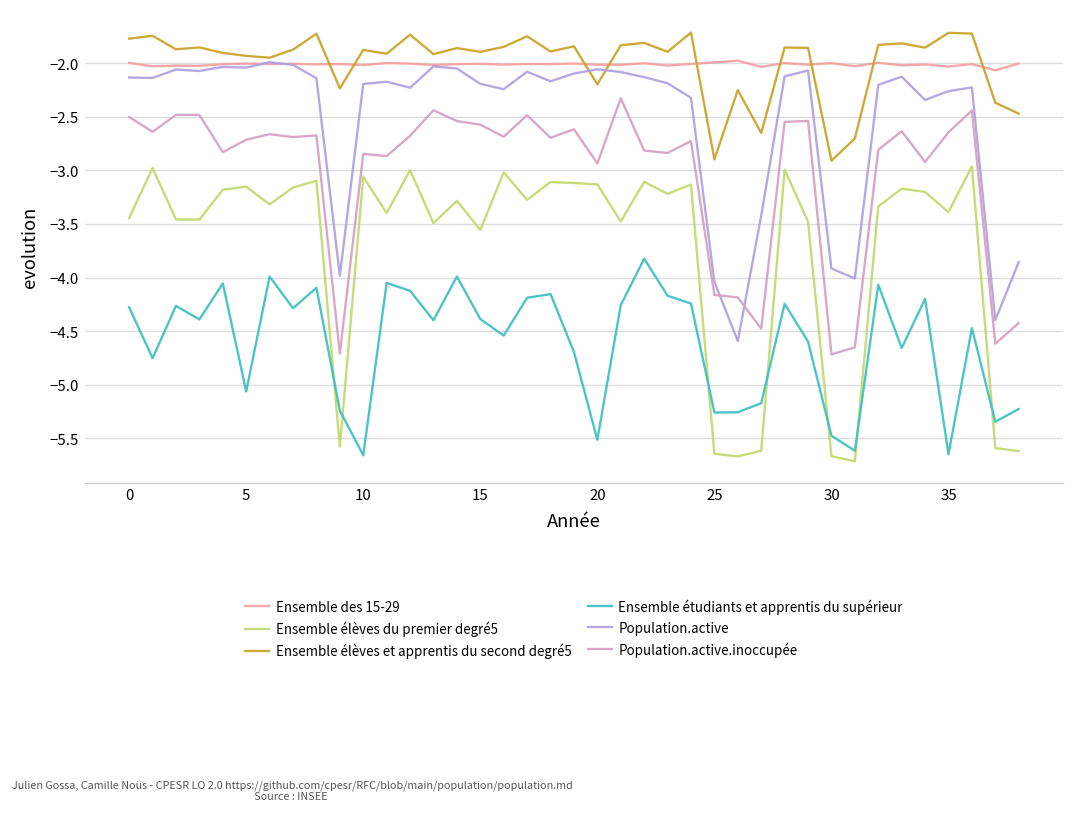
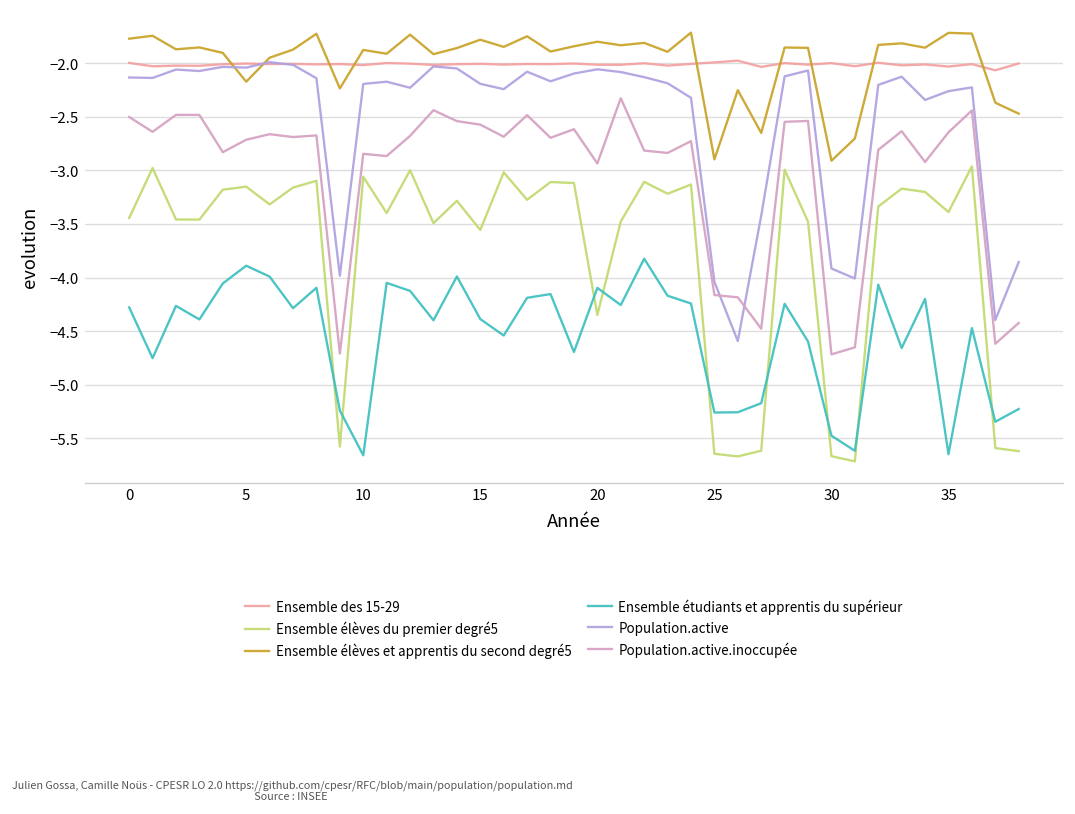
  {
    "Ensemble élèves du premier degré5": {
      "0": -3.4,
      "5": -3.2,
      "10": -3.1,
      "15": -3.6,
-     "20": -3.1,
+     "20": -4.3,
      "25": -5.6,
      "30": -5.7,
      "35": -3.4
    },
    "Ensemble élèves et apprentis du second degré5": {
      "0": -1.8,
-     "5": -1.9,
+     "5": -2.2,
      "10": -1.9,
-     "15": -1.9,
-     "20": -2.2,
+     "15": -1.8,
+     "20": -1.8,
      "25": -2.9,
      "30": -2.9,
      "35": -1.7
    },
    "Ensemble étudiants et apprentis du supérieur": {
      "0": -4.3,
-     "5": -5.1,
+     "5": -3.9,
      "10": -5.7,
      "15": -4.4,
-     "20": -5.5,
+     "20": -4.1,
      "25": -5.3,
      "30": -5.5,
      "35": -5.6
    }
  }
